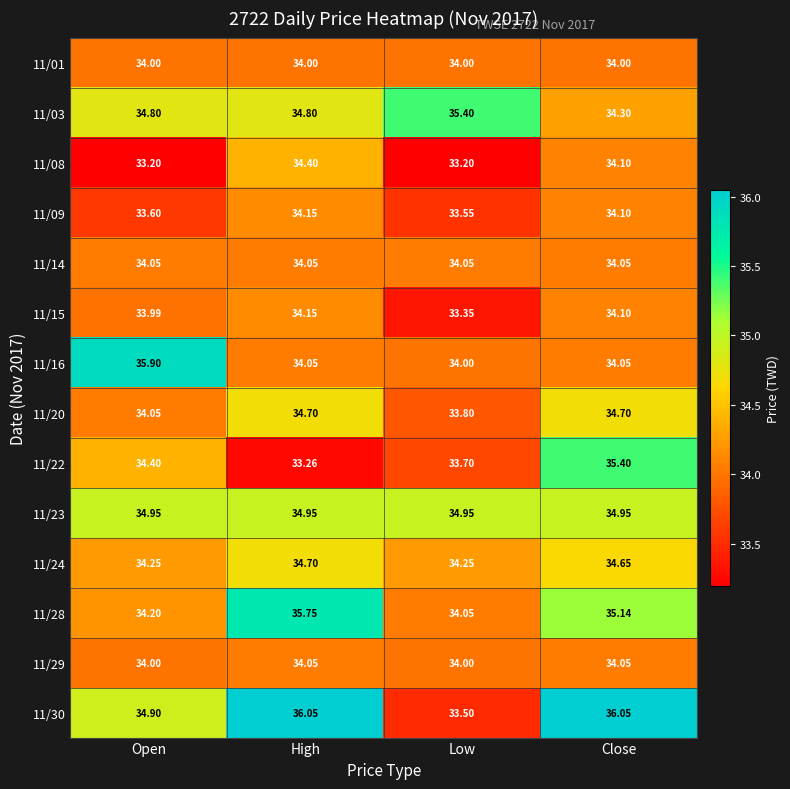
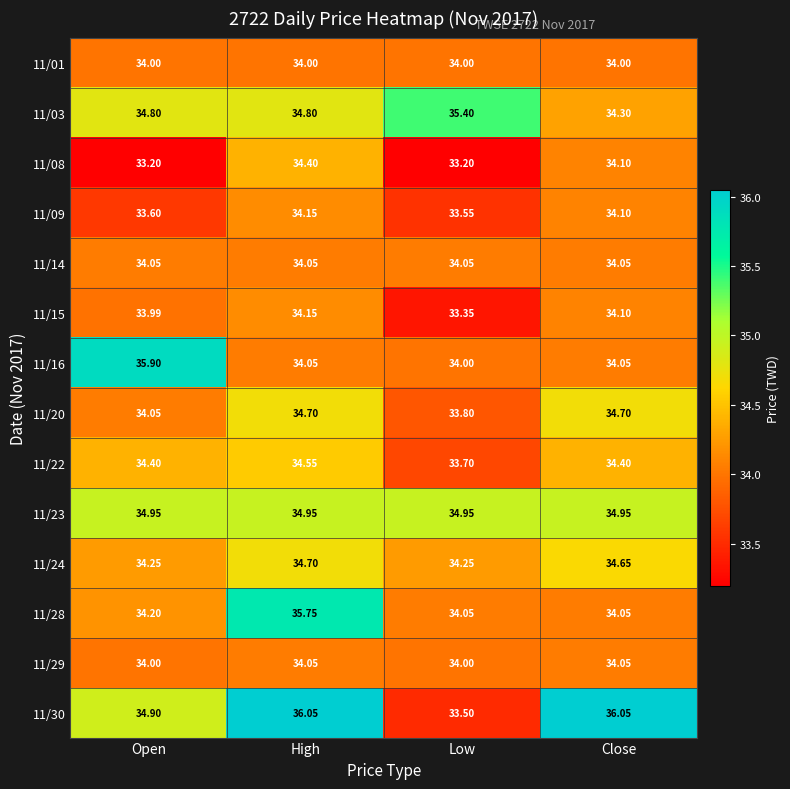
  {
    "11/01": {
      "Open": 34.00,
      "High": 34.00,
      "Low": 34.00,
      "Close": 34.00
    },
    "11/03": {
      "Open": 34.80,
      "High": 34.80,
      "Low": 35.40,
      "Close": 34.30
    },
    "11/08": {
      "Open": 33.20,
      "High": 34.40,
      "Low": 33.20,
      "Close": 34.10
    },
    "11/09": {
      "Open": 33.60,
      "High": 34.15,
      "Low": 33.55,
      "Close": 34.10
    },
    "11/14": {
      "Open": 34.05,
      "High": 34.05,
      "Low": 34.05,
      "Close": 34.05
    },
    "11/15": {
      "Open": 33.99,
      "High": 34.15,
      "Low": 33.35,
      "Close": 34.10
    },
    "11/16": {
      "Open": 35.90,
      "High": 34.05,
      "Low": 34.00,
      "Close": 34.05
    },
    "11/20": {
      "Open": 34.05,
      "High": 34.70,
      "Low": 33.80,
      "Close": 34.70
    },
    "11/22": {
      "Open": 34.40,
-     "High": 33.26,
+     "High": 34.55,
      "Low": 33.70,
-     "Close": 35.40
+     "Close": 34.40
    },
    "11/23": {
      "Open": 34.95,
      "High": 34.95,
      "Low": 34.95,
      "Close": 34.95
    },
    "11/24": {
      "Open": 34.25,
      "High": 34.70,
      "Low": 34.25,
      "Close": 34.65
    },
    "11/28": {
      "Open": 34.20,
      "High": 35.75,
      "Low": 34.05,
-     "Close": 35.14
+     "Close": 34.05
    },
    "11/29": {
      "Open": 34.00,
      "High": 34.05,
      "Low": 34.00,
      "Close": 34.05
    },
    "11/30": {
      "Open": 34.90,
      "High": 36.05,
      "Low": 33.50,
      "Close": 36.05
    }
  }
